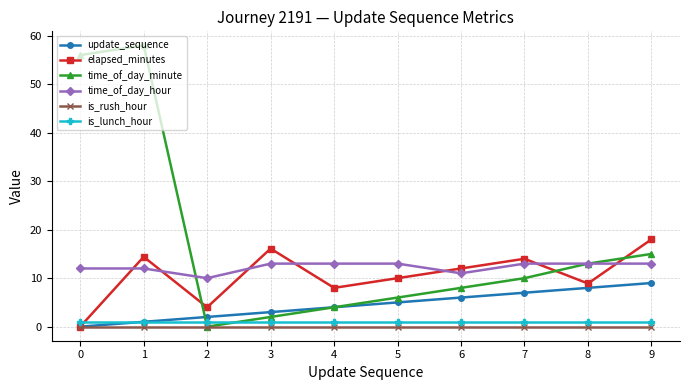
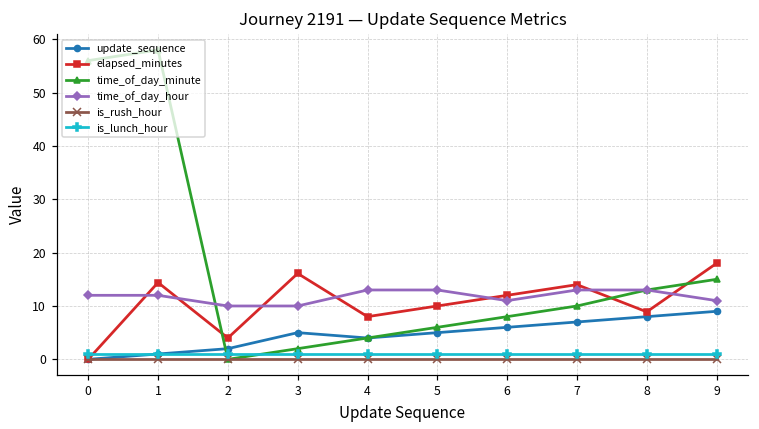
  {
    "update_sequence": {
      "2": 2,
-     "3": 3,
+     "3": 5,
      "5": 5,
      "6": 6,
      "7": 7,
      "8": 8,
      "9": 9
    },
    "elapsed_minutes": {
      "1": 14,
      "2": 4,
      "3": 16,
      "4": 8,
      "5": 10,
      "6": 12,
      "7": 14,
      "8": 9,
      "9": 18
    },
    "time_of_day_minute": {
      "3": 2,
      "5": 6,
      "6": 8,
      "7": 10,
      "9": 15
    },
    "time_of_day_hour": {
      "0": 12,
      "1": 12,
      "2": 10,
-     "3": 13,
+     "3": 10,
      "4": 13,
      "5": 13,
      "6": 11,
      "7": 13,
-     "9": 13
+     "9": 11
    },
    "is_rush_hour": {
      "1": 0,
      "3": 0,
      "4": 0,
      "5": 0,
      "6": 0,
      "7": 0,
      "8": 0,
      "9": 0
    },
    "is_lunch_hour": {
      "0": 1,
      "2": 1,
      "3": 1,
      "4": 1,
      "5": 1,
      "6": 1,
      "7": 1,
      "8": 1,
      "9": 1
    }
  }
